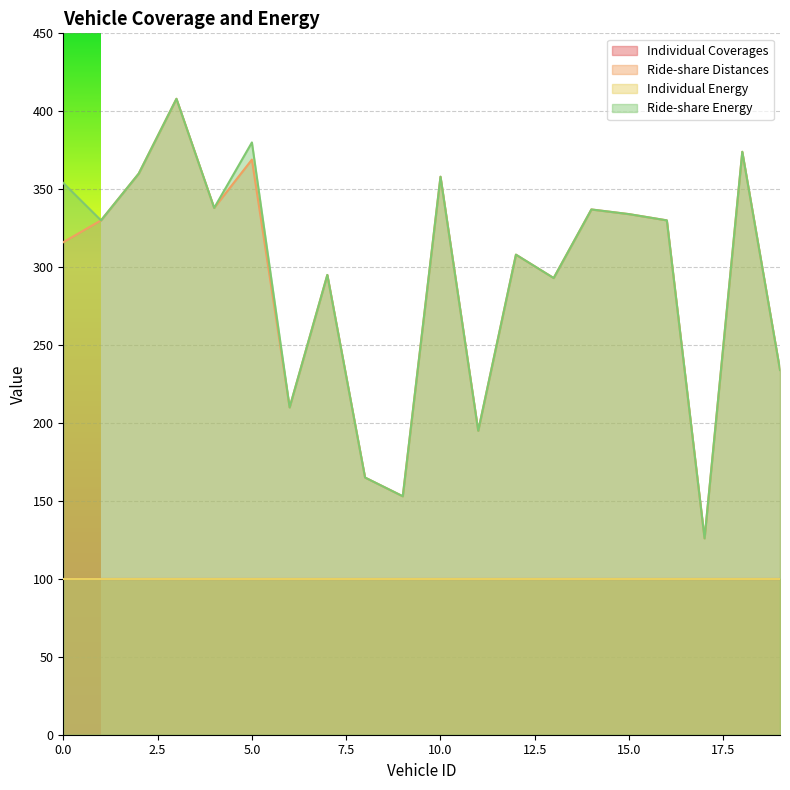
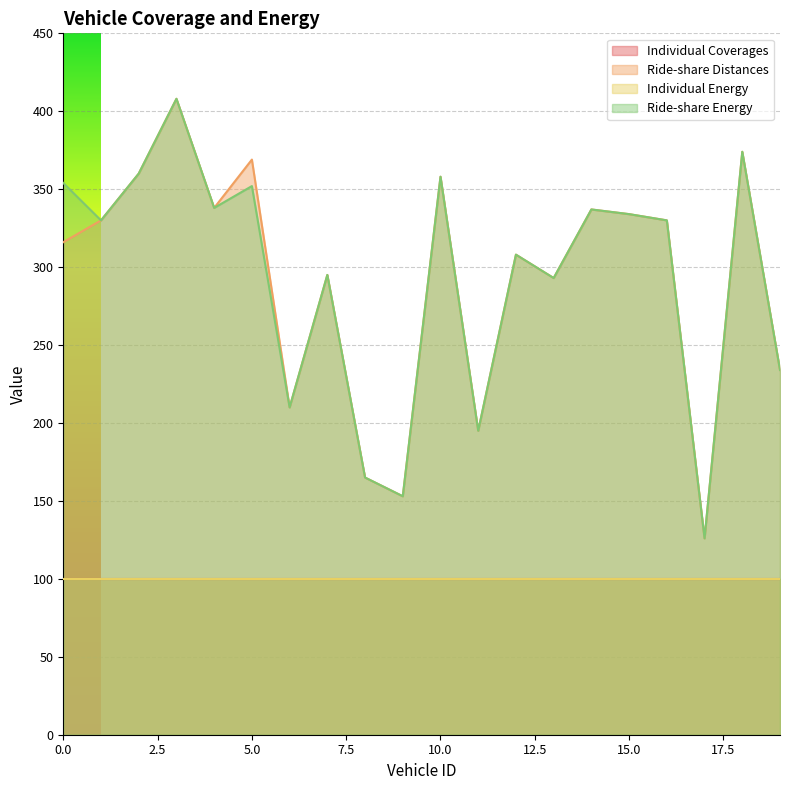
  {
    "Ride-share Energy": {
      "0.0": 354,
-     "5.0": 380
+     "5.0": 352
    }
  }
